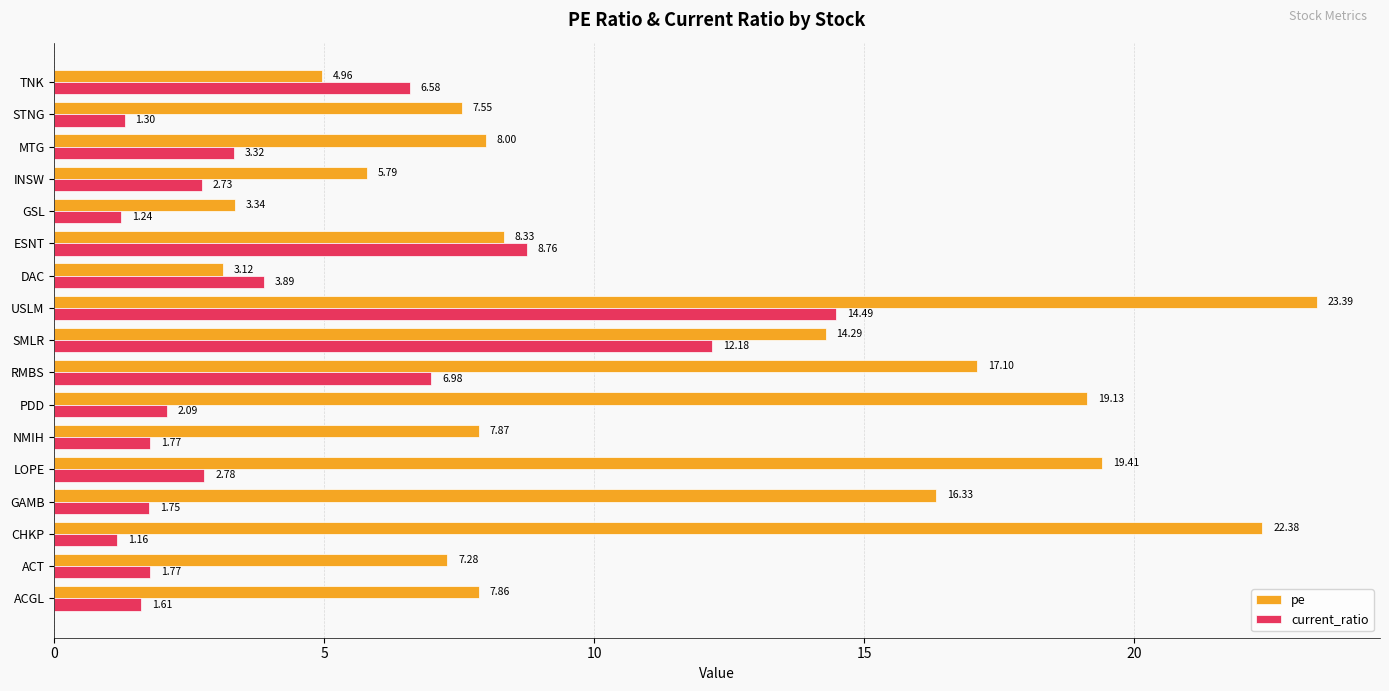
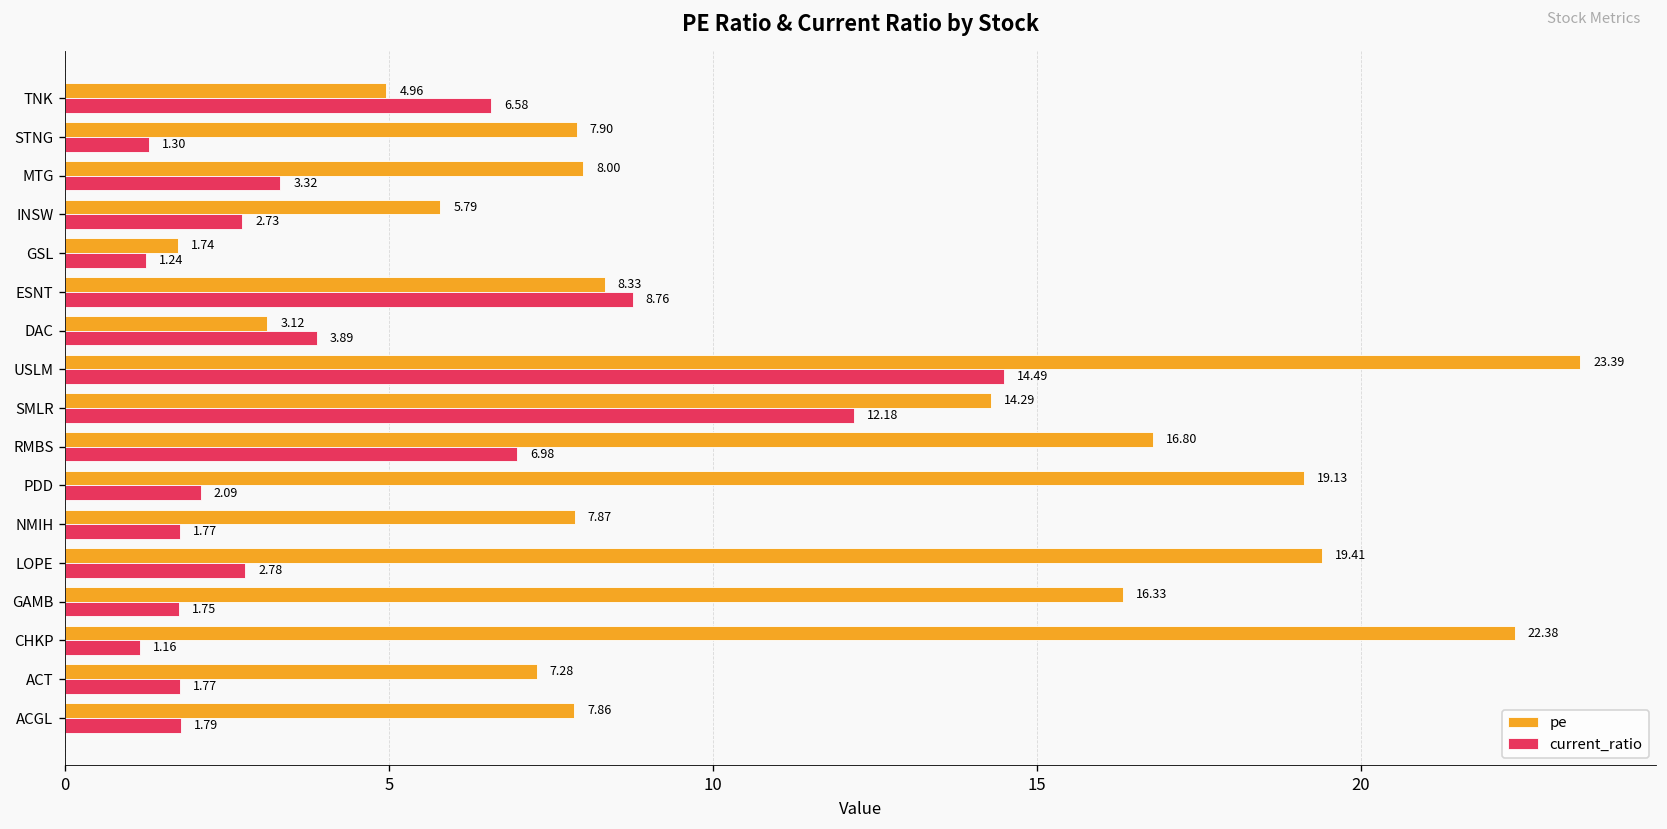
  {
    "pe": {
      "TNK": 4.96,
-     "STNG": 7.55,
+     "STNG": 7.90,
      "MTG": 8.00,
      "INSW": 5.79,
-     "GSL": 3.34,
+     "GSL": 1.74,
      "ESNT": 8.33,
      "DAC": 3.12,
      "USLM": 23.39,
      "SMLR": 14.29,
-     "RMBS": 17.10,
+     "RMBS": 16.80,
      "PDD": 19.13,
      "NMIH": 7.87,
      "LOPE": 19.41,
      "GAMB": 16.33,
      "CHKP": 22.38,
      "ACT": 7.28,
      "ACGL": 7.86
    },
    "current_ratio": {
      "TNK": 6.58,
      "STNG": 1.30,
      "MTG": 3.32,
      "INSW": 2.73,
      "GSL": 1.24,
      "ESNT": 8.76,
      "DAC": 3.89,
      "USLM": 14.49,
      "SMLR": 12.18,
      "RMBS": 6.98,
      "PDD": 2.09,
      "NMIH": 1.77,
      "LOPE": 2.78,
      "GAMB": 1.75,
      "CHKP": 1.16,
      "ACT": 1.77,
-     "ACGL": 1.61
+     "ACGL": 1.79
    }
  }
